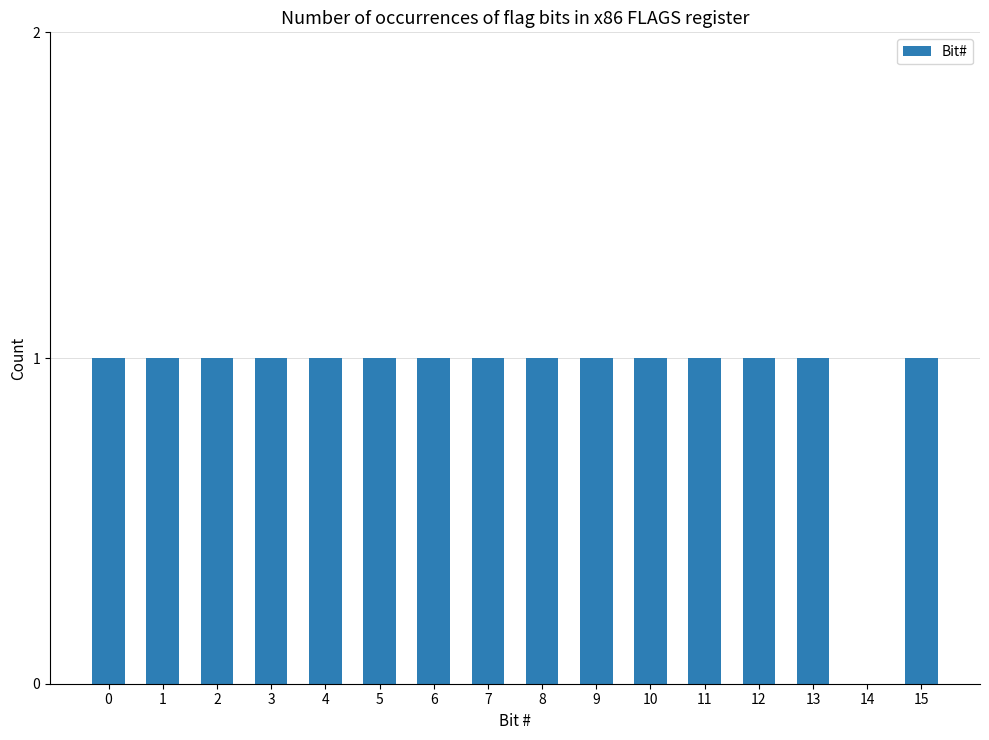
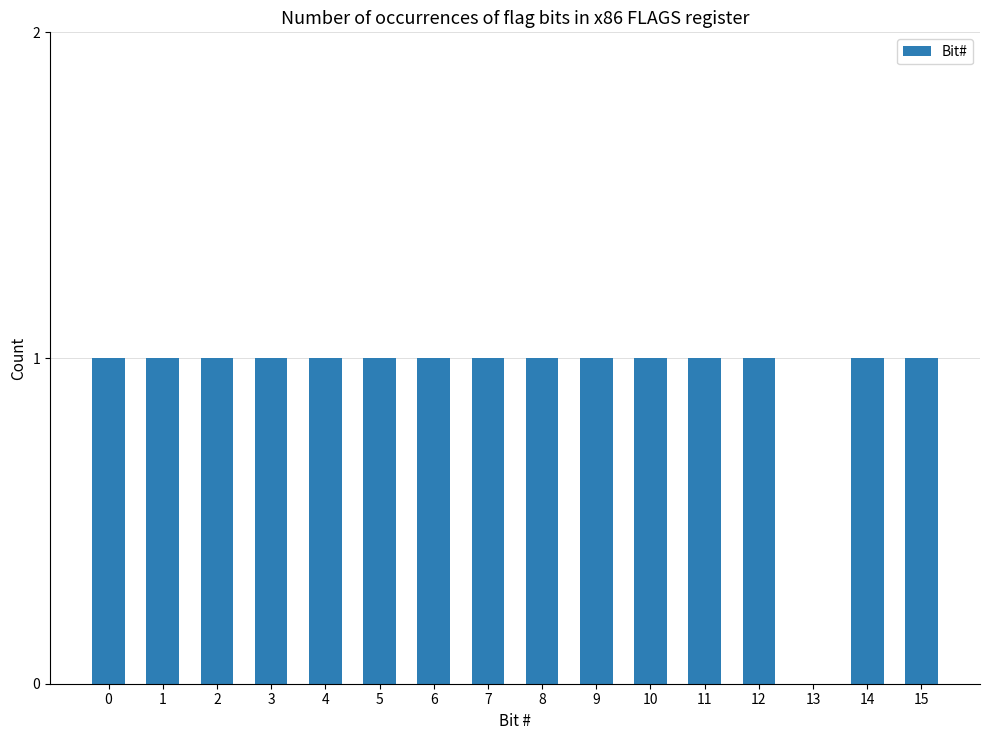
  {
    "0": 1,
    "1": 1,
    "2": 1,
    "3": 1,
    "4": 1,
    "5": 1,
    "6": 1,
    "7": 1,
    "8": 1,
    "9": 1,
    "10": 1,
    "11": 1,
    "12": 1,
-   "13": 1,
-   "14": 0,
+   "13": 0,
+   "14": 1,
    "15": 1
  }
